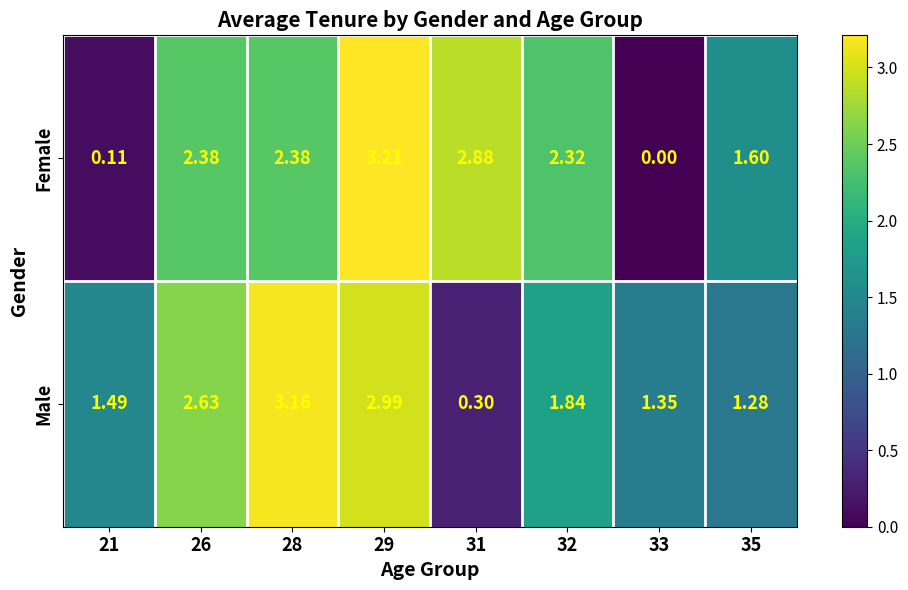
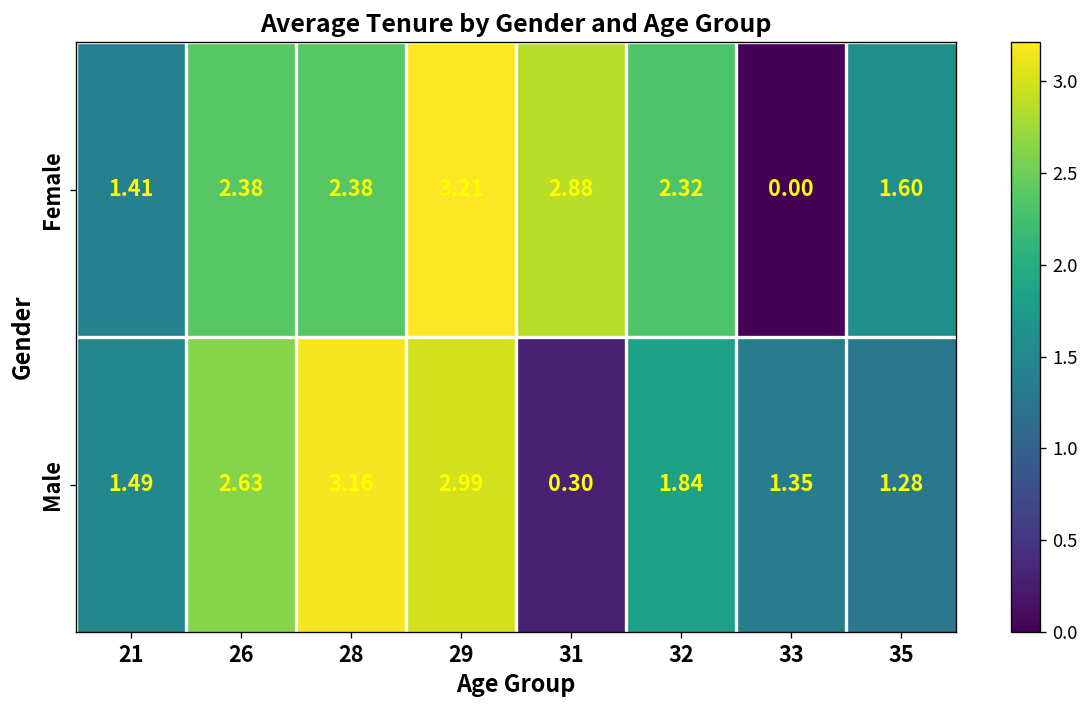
  {
    "Female": {
-     "21": 0.11,
+     "21": 1.41,
      "26": 2.38,
      "28": 2.38,
      "31": 2.88,
      "32": 2.32,
      "33": 0.00,
      "35": 1.60
    },
    "Male": {
      "21": 1.49,
      "26": 2.63,
      "31": 0.30,
      "32": 1.84,
      "33": 1.35,
      "35": 1.28
    }
  }
